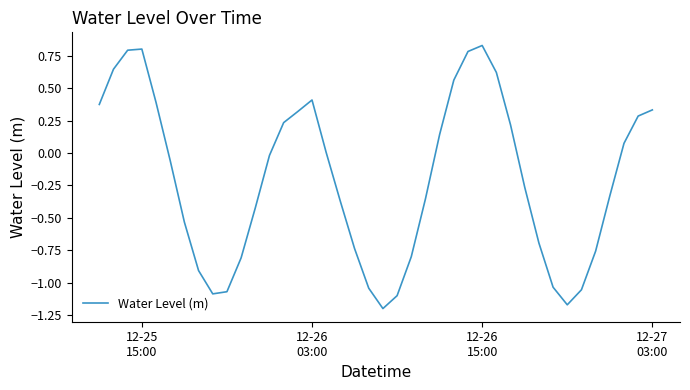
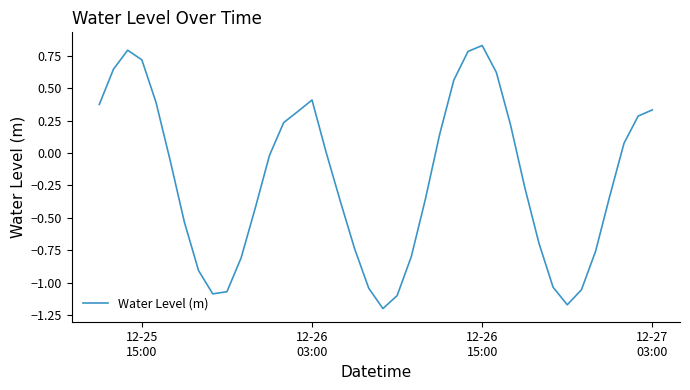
  {
-   "12-25 15:00": 0.80,
+   "12-25 15:00": 0.72,
    "12-26 03:00": 0.41,
    "12-26 15:00": 0.83,
    "12-27 03:00": 0.33
  }
